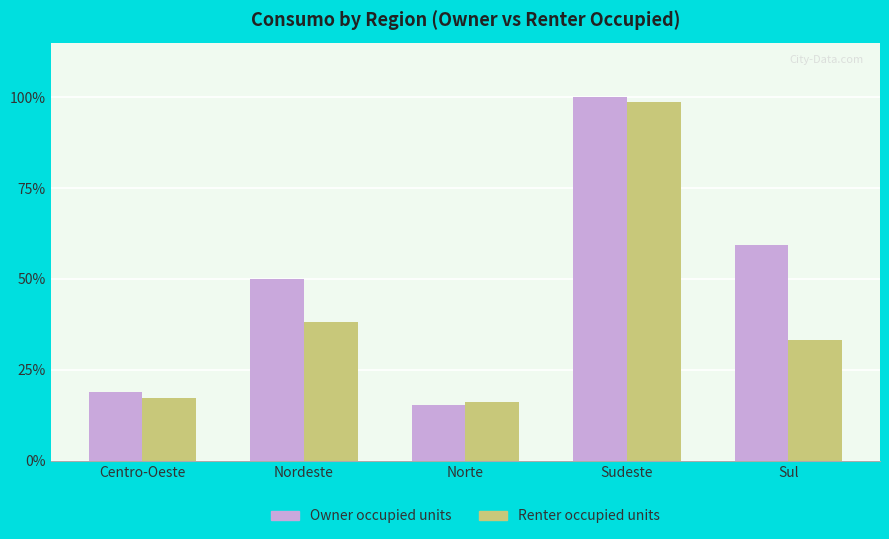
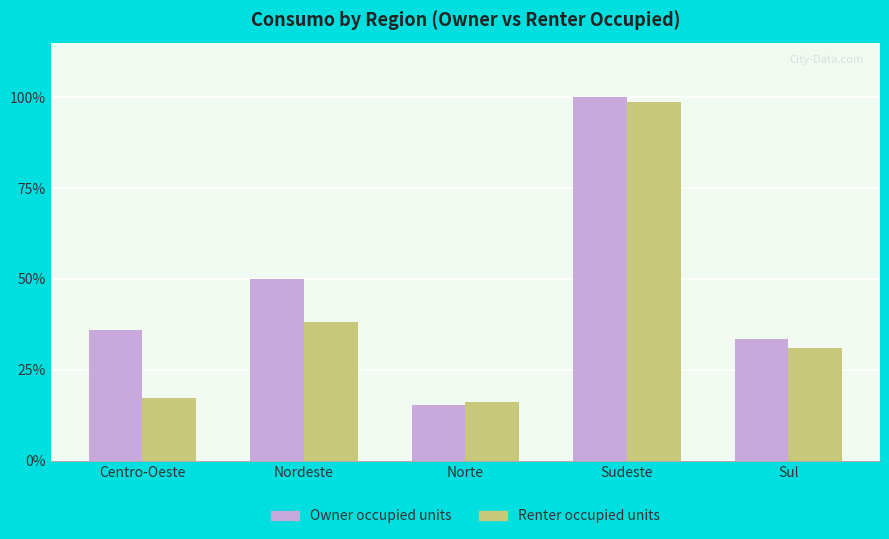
  {
    "Owner occupied units": {
-     "Centro-Oeste": "19%",
+     "Centro-Oeste": "36%",
      "Nordeste": "50%",
      "Norte": "15%",
      "Sudeste": "100%",
-     "Sul": "59%"
+     "Sul": "33%"
    },
    "Renter occupied units": {
      "Centro-Oeste": "17%",
      "Nordeste": "38%",
      "Norte": "16%",
      "Sudeste": "99%",
-     "Sul": "33%"
+     "Sul": "31%"
    }
  }
